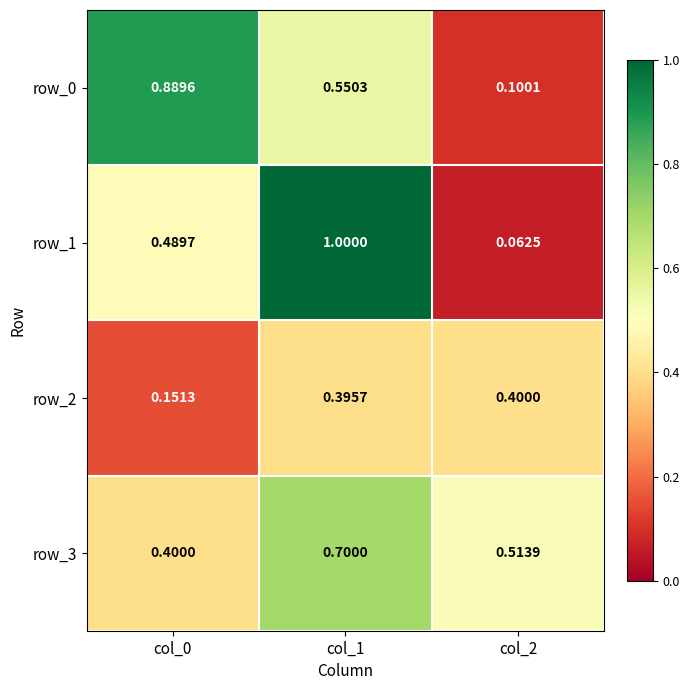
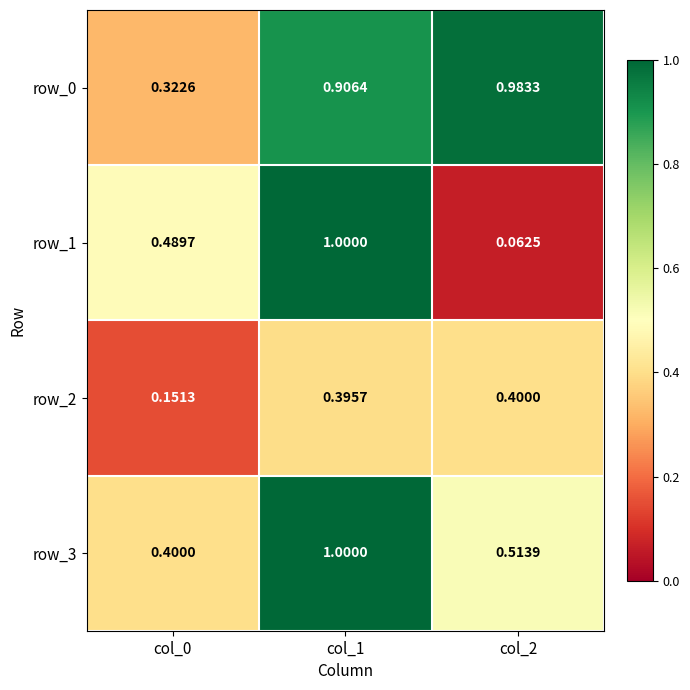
  {
    "row_0": {
-     "col_0": 0.8896,
-     "col_1": 0.5503,
-     "col_2": 0.1001
+     "col_0": 0.3226,
+     "col_1": 0.9064,
+     "col_2": 0.9833
    },
    "row_1": {
      "col_0": 0.4897,
      "col_1": 1.0000,
      "col_2": 0.0625
    },
    "row_2": {
      "col_0": 0.1513,
      "col_1": 0.3957,
      "col_2": 0.4000
    },
    "row_3": {
      "col_0": 0.4000,
-     "col_1": 0.7000,
+     "col_1": 1.0000,
      "col_2": 0.5139
    }
  }
